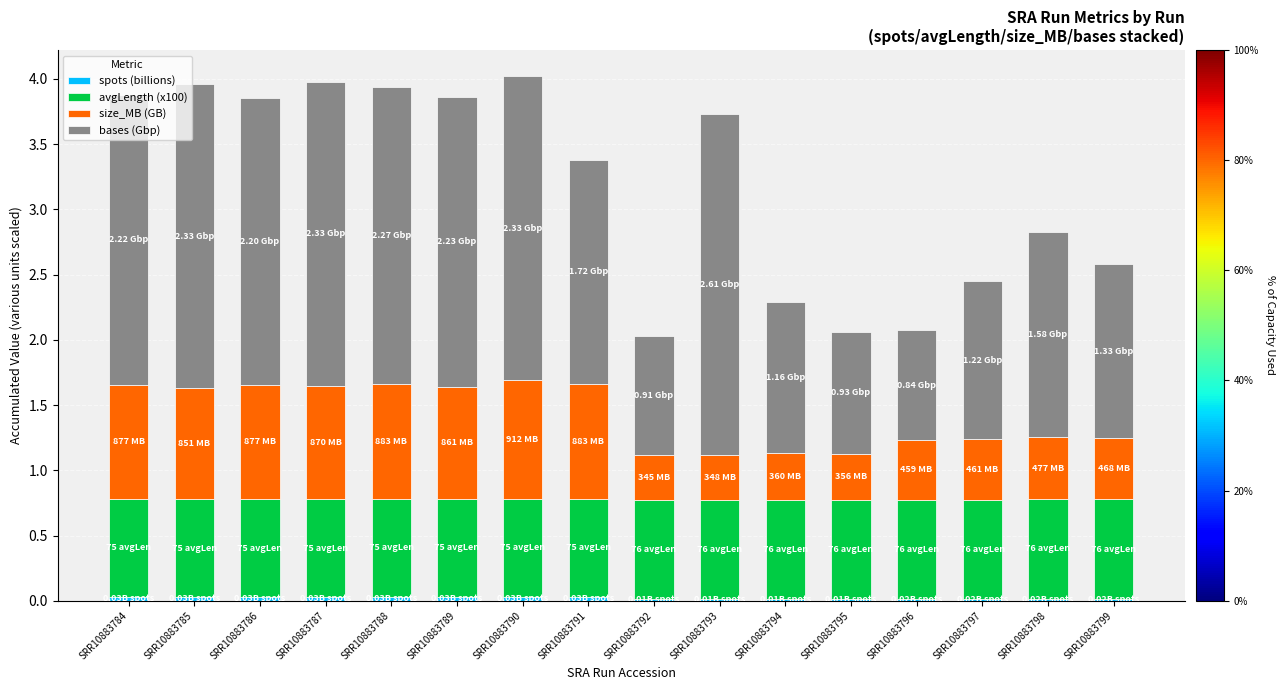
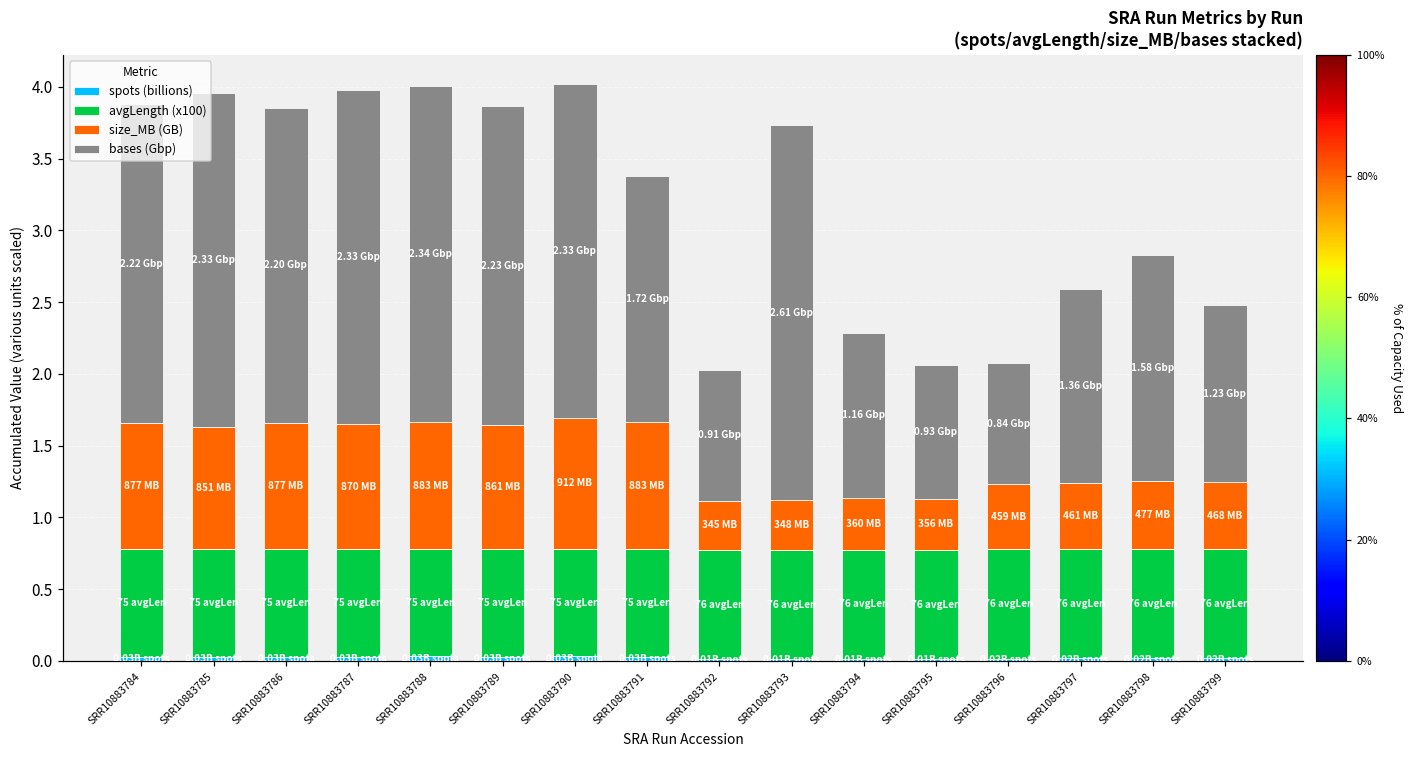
  {
    "spots (billions)": {
      "SRR10883786": "0.03B",
      "SRR10883789": "0.03B"
    },
    "bases (Gbp)": {
      "SRR10883785": "2.33",
      "SRR10883786": "2.20",
      "SRR10883787": "2.33",
-     "SRR10883788": "2.27",
+     "SRR10883788": "2.34",
      "SRR10883789": "2.23",
      "SRR10883790": "2.33",
      "SRR10883791": "1.72",
      "SRR10883792": "0.91",
      "SRR10883793": "2.61",
      "SRR10883794": "1.16",
      "SRR10883795": "0.93",
      "SRR10883796": "0.84",
-     "SRR10883797": "1.22",
+     "SRR10883797": "1.36",
      "SRR10883798": "1.58",
-     "SRR10883799": "1.33"
+     "SRR10883799": "1.23"
    }
  }
